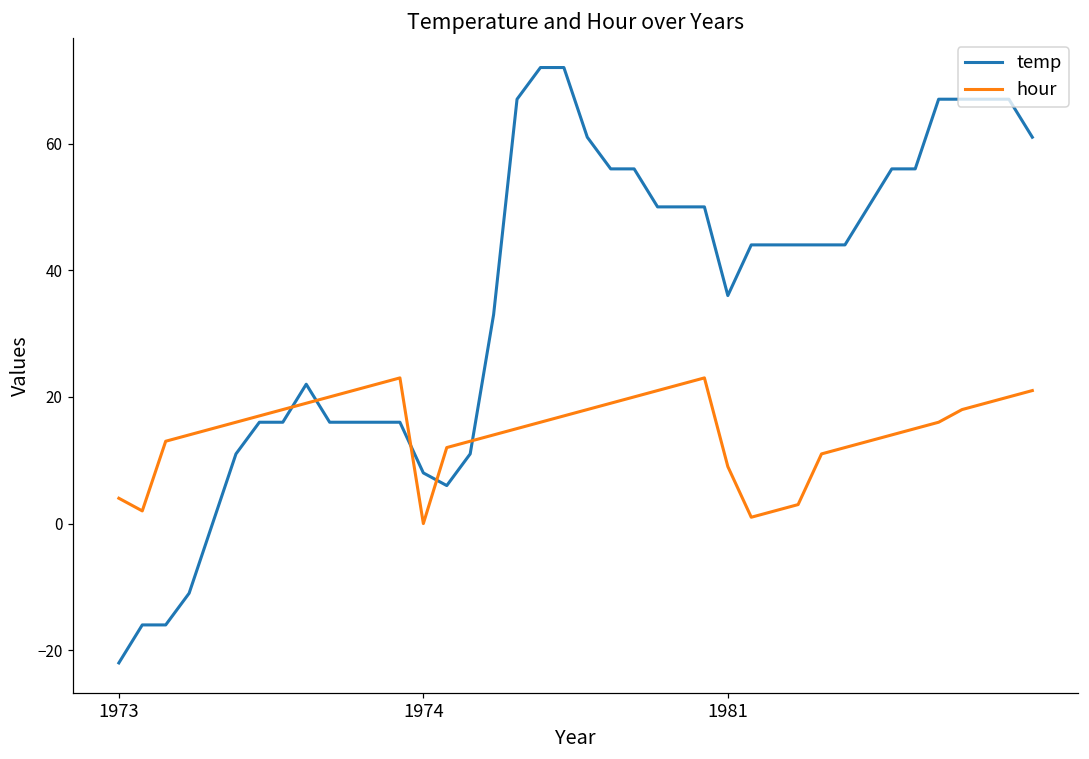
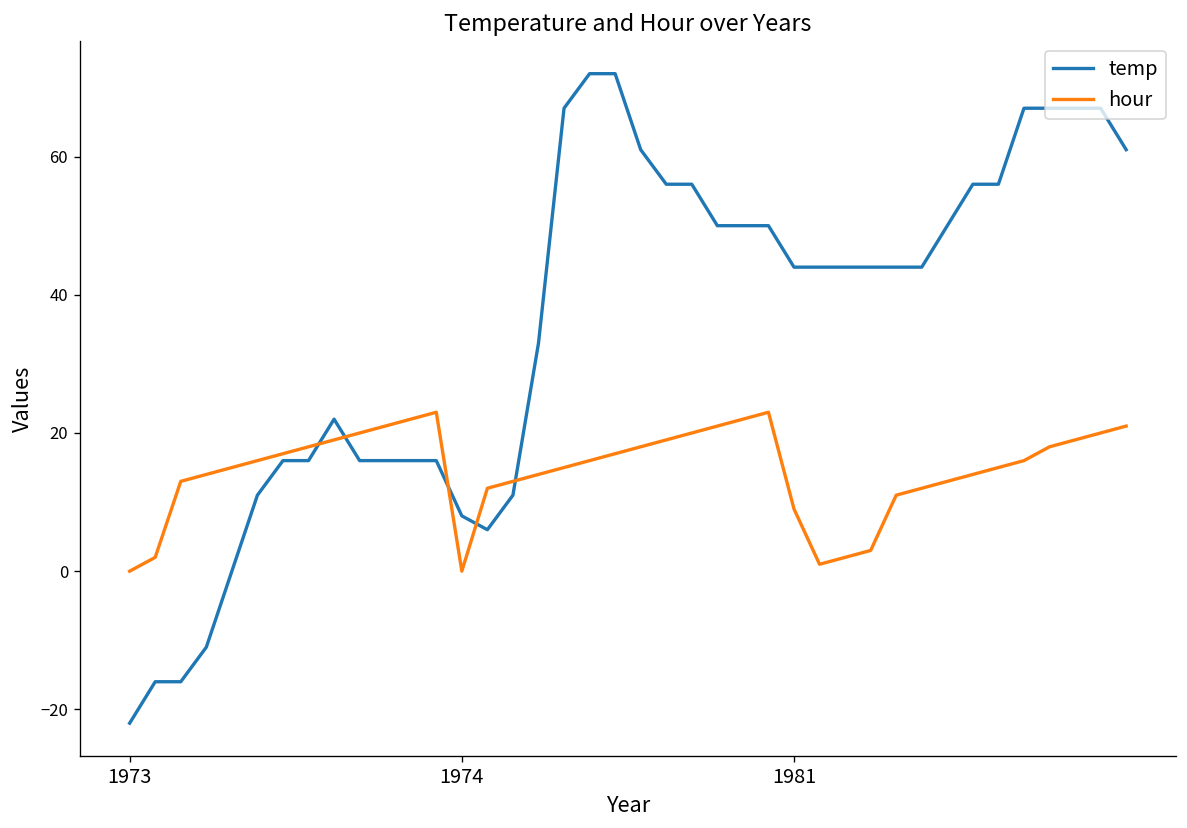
  {
    "temp": {
      "1973": -22,
      "1974": 8,
-     "1981": 36
+     "1981": 44
    },
    "hour": {
-     "1973": 4,
+     "1973": 0,
      "1974": 0,
      "1981": 9
    }
  }
